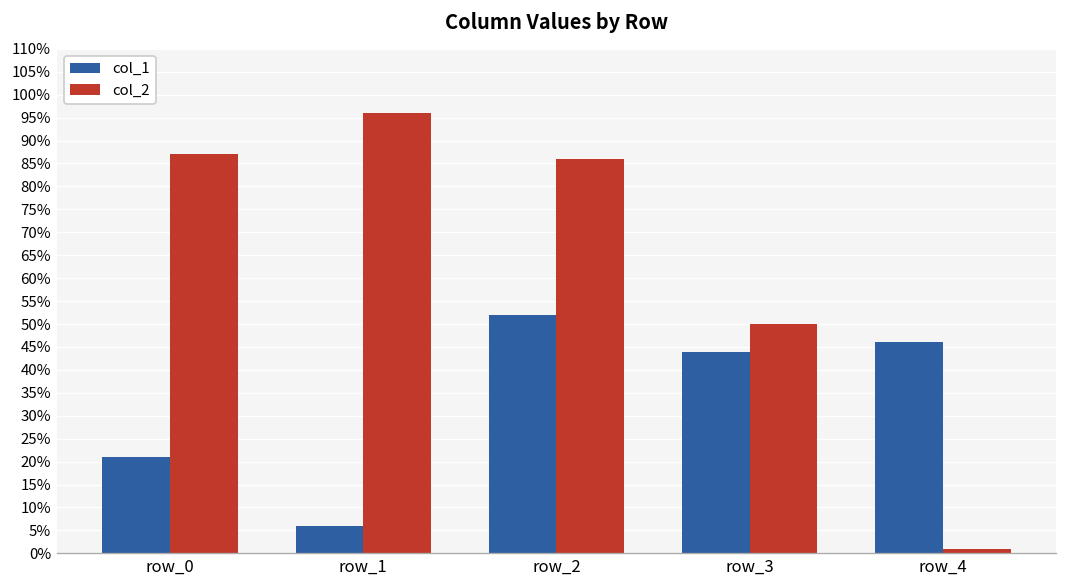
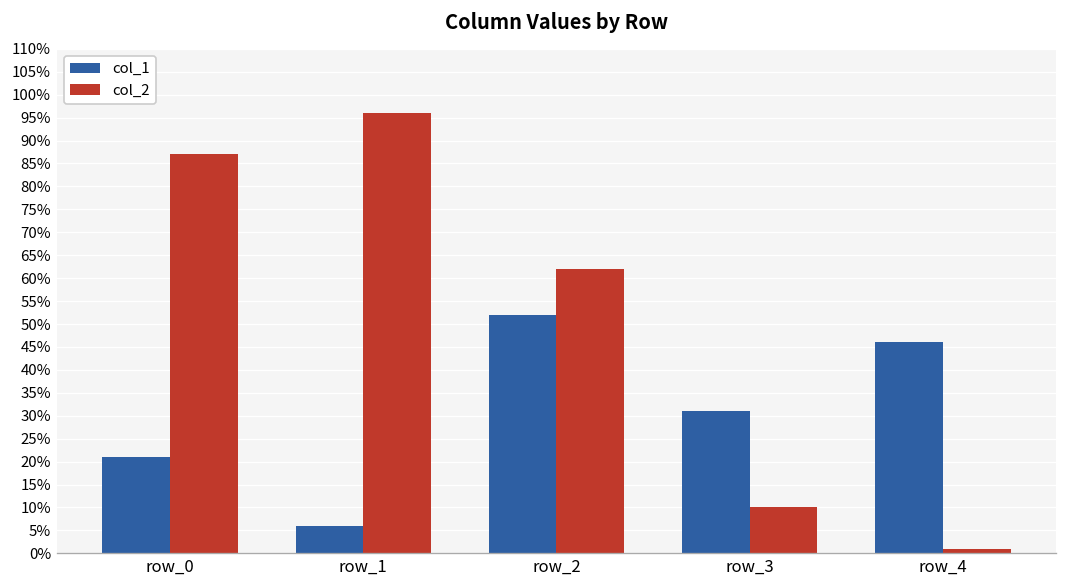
  {
    "col_1": {
      "row_0": "21%",
      "row_1": "6%",
      "row_2": "52%",
-     "row_3": "44%",
+     "row_3": "31%",
      "row_4": "46%"
    },
    "col_2": {
      "row_0": "87%",
      "row_1": "96%",
-     "row_2": "86%",
-     "row_3": "50%",
+     "row_2": "62%",
+     "row_3": "10%",
      "row_4": "1%"
    }
  }
